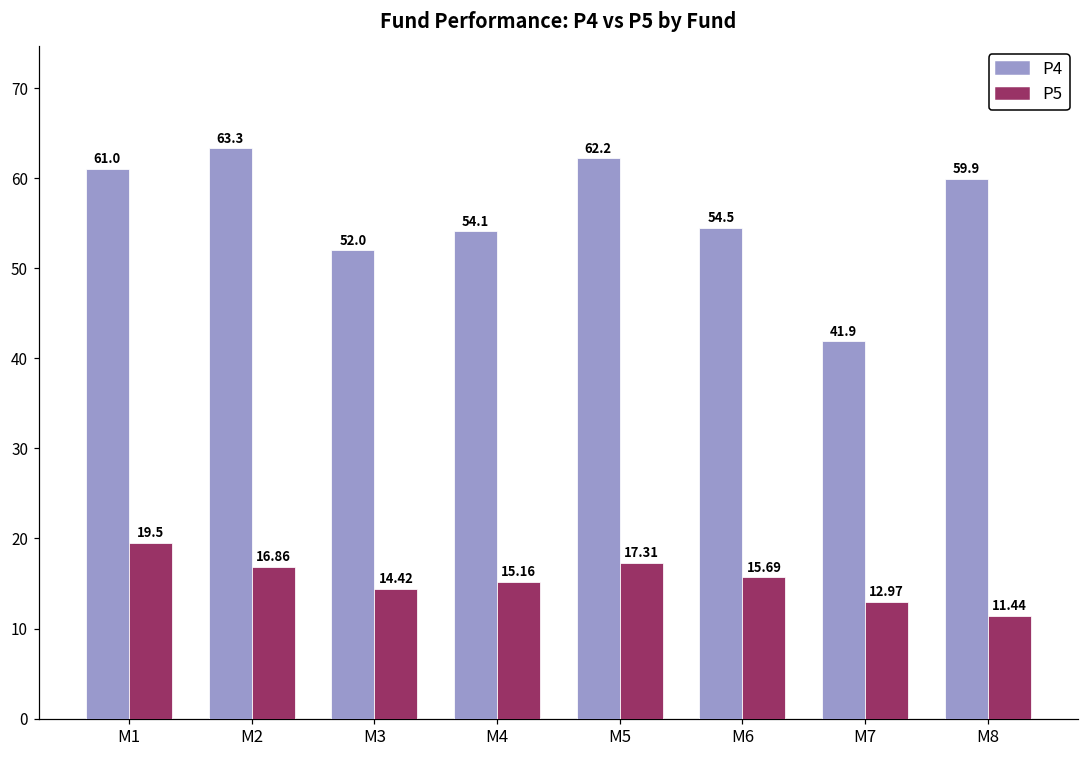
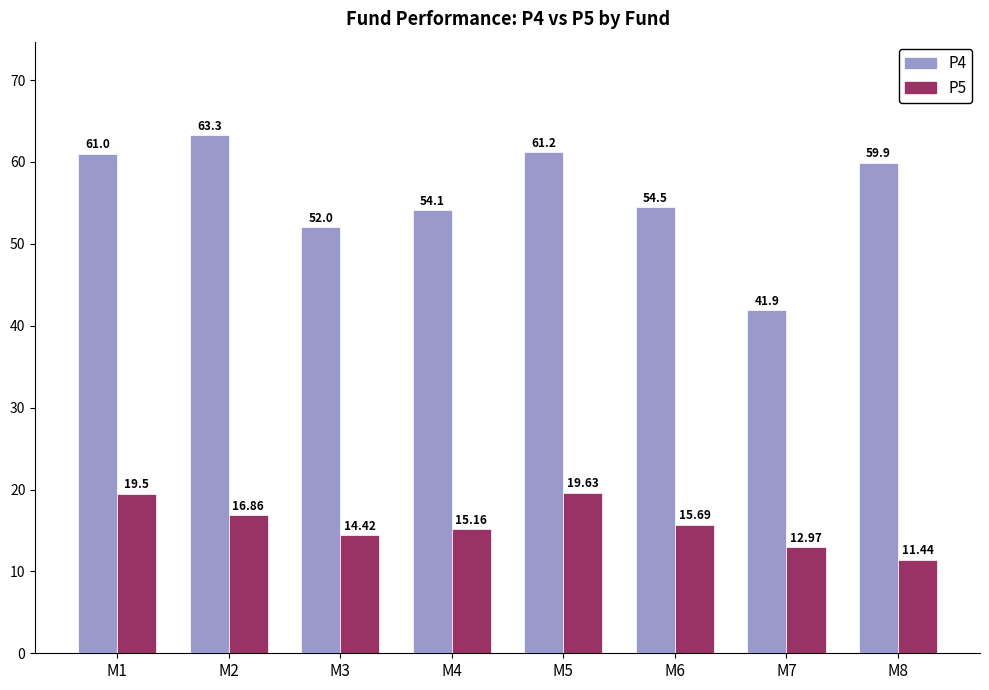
  {
    "P4": {
      "M1": 61.0,
      "M2": 63.3,
      "M3": 52.0,
      "M4": 54.1,
-     "M5": 62.2,
+     "M5": 61.2,
      "M6": 54.5,
      "M7": 41.9,
      "M8": 59.9
    },
    "P5": {
      "M1": 19.5,
      "M2": 16.86,
      "M3": 14.42,
      "M4": 15.16,
-     "M5": 17.31,
+     "M5": 19.63,
      "M6": 15.69,
      "M7": 12.97,
      "M8": 11.44
    }
  }
